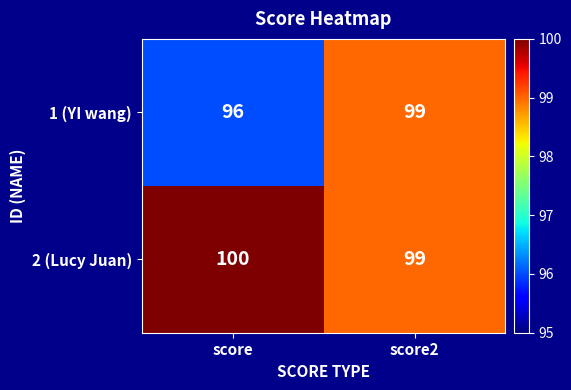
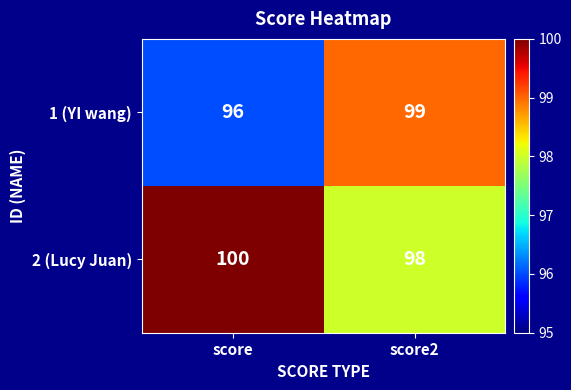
  {
    "1 (YI wang)": {
      "score": 96,
      "score2": 99
    },
    "2 (Lucy Juan)": {
      "score": 100,
-     "score2": 99
+     "score2": 98
    }
  }
